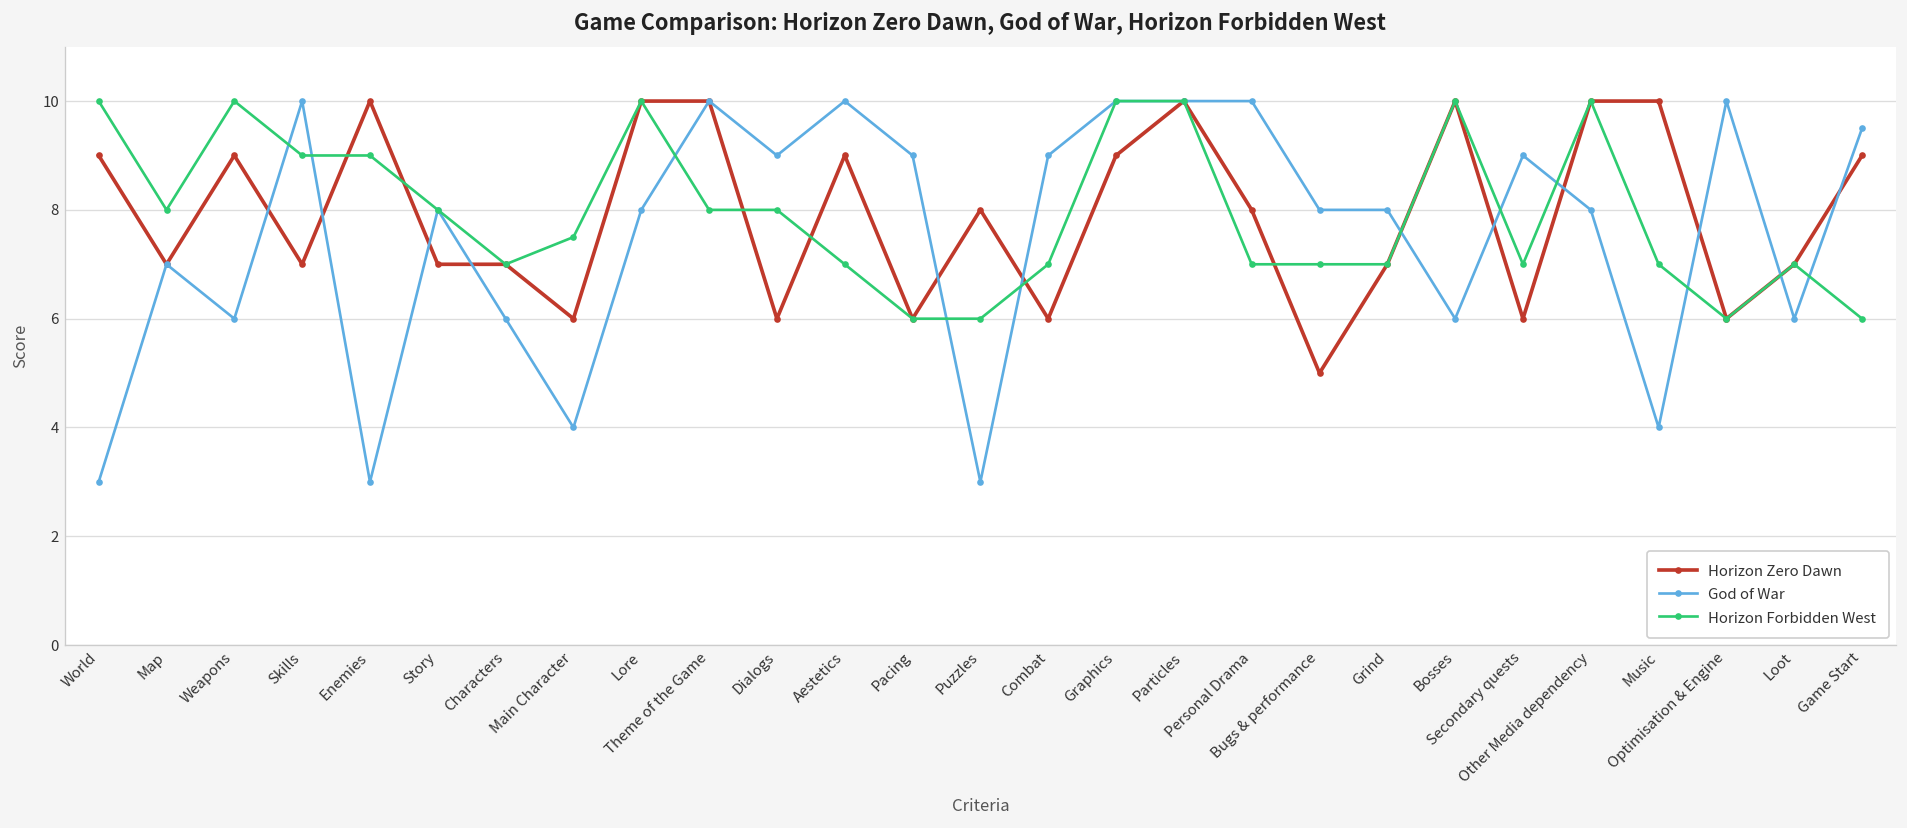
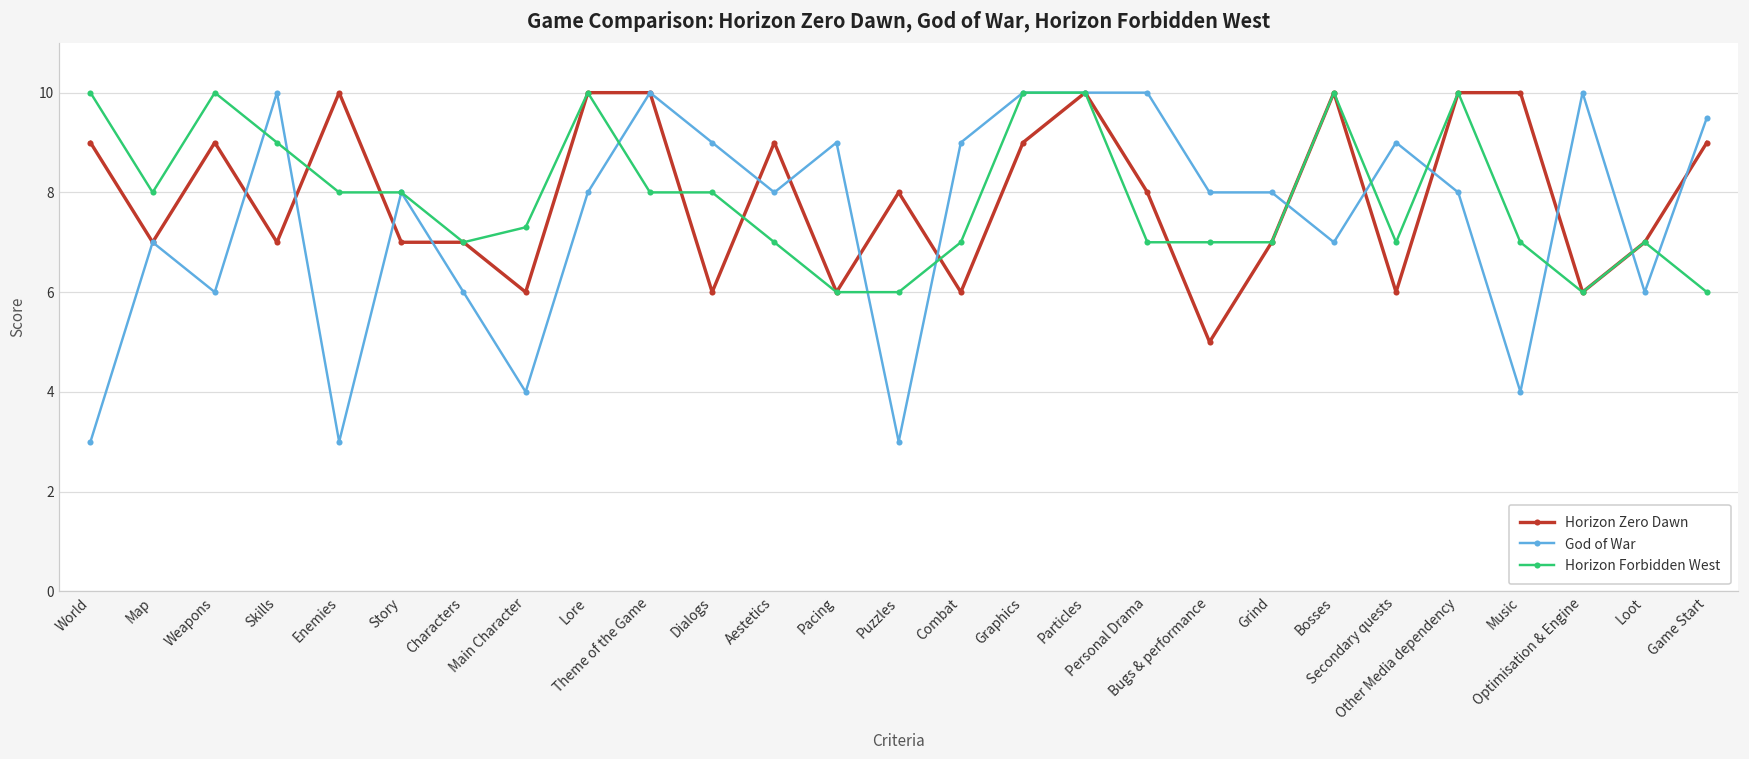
  {
    "Horizon Zero Dawn": {
      "World": 9.0,
      "Weapons": 9.0,
      "Skills": 7.0,
      "Enemies": 10.0,
      "Story": 7.0,
      "Main Character": 6.0,
      "Dialogs": 6.0,
      "Aestetics": 9.0,
      "Puzzles": 8.0,
      "Combat": 6.0,
      "Graphics": 9.0,
      "Personal Drama": 8.0,
      "Bugs & performance": 5.0,
      "Secondary quests": 6.0,
      "Music": 10.0,
      "Game Start": 9.0
    },
    "God of War": {
      "World": 3,
      "Weapons": 6,
      "Skills": 10,
      "Enemies": 3,
      "Characters": 6,
      "Main Character": 4,
      "Lore": 8,
      "Dialogs": 9,
-     "Aestetics": 10,
+     "Aestetics": 8,
      "Pacing": 9,
      "Puzzles": 3,
      "Combat": 9,
      "Personal Drama": 10,
      "Bugs & performance": 8,
      "Grind": 8,
-     "Bosses": 6,
+     "Bosses": 7,
      "Secondary quests": 9,
      "Other Media dependency": 8,
      "Music": 4,
      "Optimisation & Engine": 10,
      "Loot": 6,
      "Game Start": 9.5
    },
    "Horizon Forbidden West": {
      "World": 10.0,
      "Map": 8.0,
      "Weapons": 10.0,
      "Skills": 9.0,
-     "Enemies": 9,
-     "Main Character": 7.5,
+     "Enemies": 8,
+     "Main Character": 7.3,
      "Theme of the Game": 8.0,
      "Dialogs": 8.0,
      "Aestetics": 7.0,
      "Puzzles": 6.0,
      "Combat": 7.0,
      "Personal Drama": 7.0,
      "Bugs & performance": 7.0,
      "Secondary quests": 7.0,
      "Music": 7.0,
      "Game Start": 6.0
    }
  }
